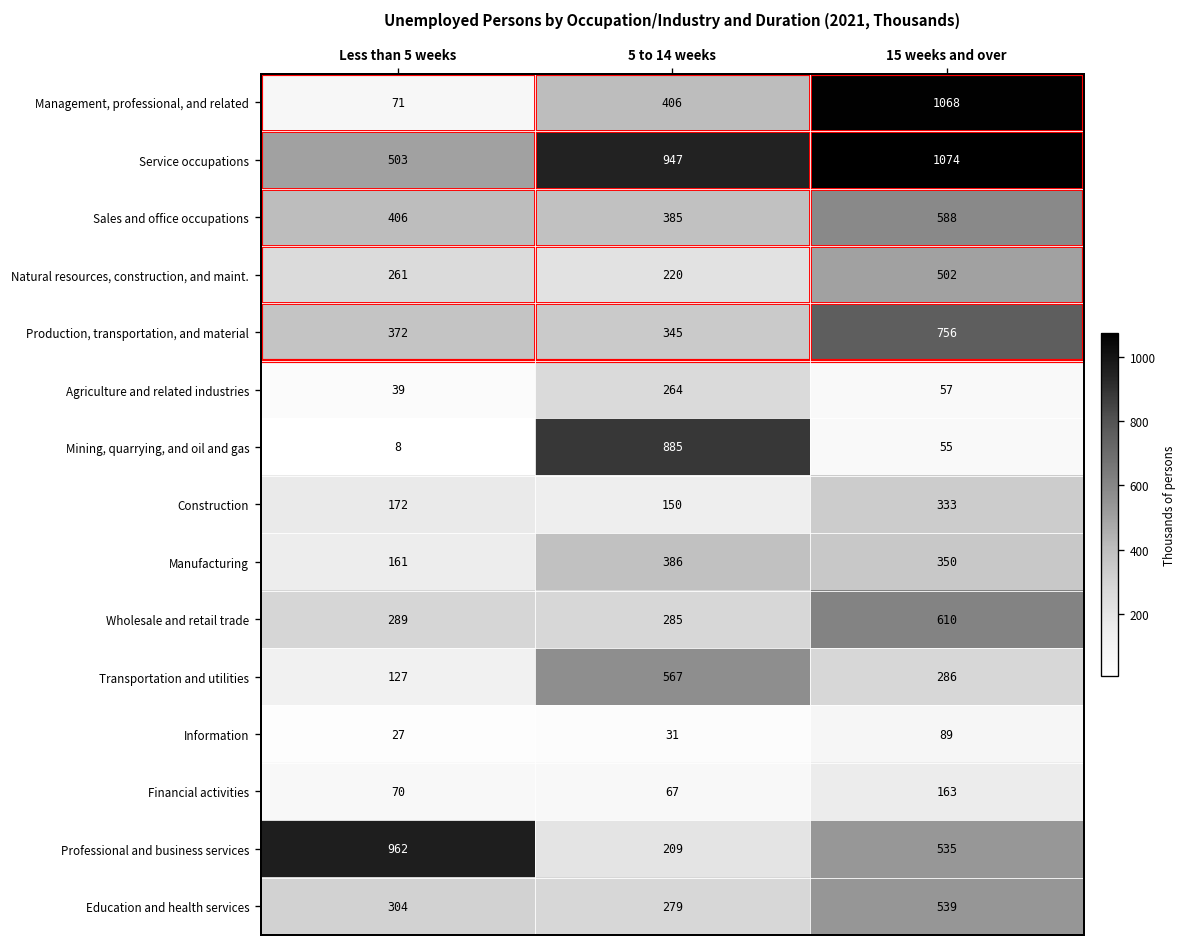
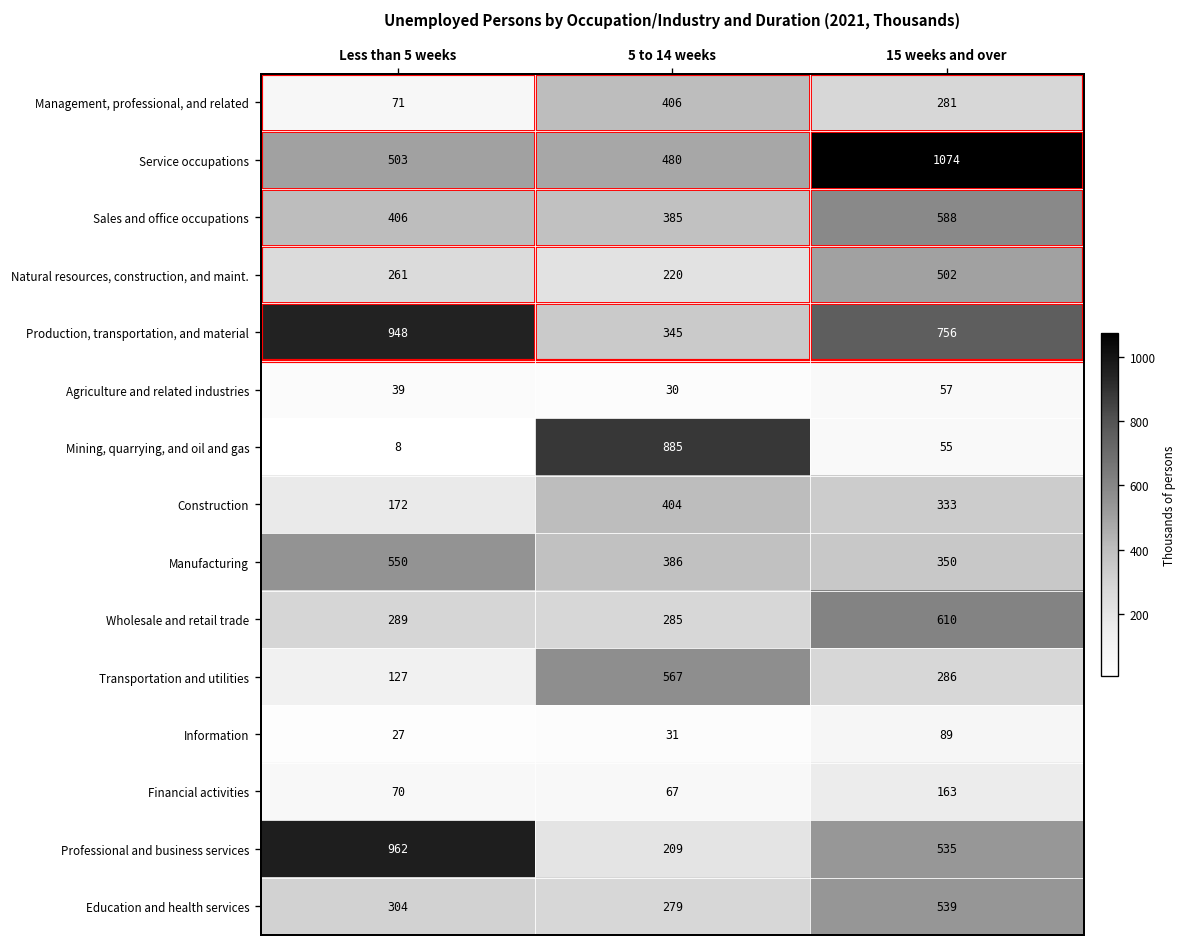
  {
    "Management, professional, and related": {
      "Less than 5 weeks": 71,
      "5 to 14 weeks": 406,
-     "15 weeks and over": 1068
+     "15 weeks and over": 281
    },
    "Service occupations": {
      "Less than 5 weeks": 503,
-     "5 to 14 weeks": 947,
+     "5 to 14 weeks": 480,
      "15 weeks and over": 1074
    },
    "Sales and office occupations": {
      "Less than 5 weeks": 406,
      "5 to 14 weeks": 385,
      "15 weeks and over": 588
    },
    "Natural resources, construction, and maint.": {
      "Less than 5 weeks": 261,
      "5 to 14 weeks": 220,
      "15 weeks and over": 502
    },
    "Production, transportation, and material": {
-     "Less than 5 weeks": 372,
+     "Less than 5 weeks": 948,
      "5 to 14 weeks": 345,
      "15 weeks and over": 756
    },
    "Agriculture and related industries": {
      "Less than 5 weeks": 39,
-     "5 to 14 weeks": 264,
+     "5 to 14 weeks": 30,
      "15 weeks and over": 57
    },
    "Mining, quarrying, and oil and gas": {
      "Less than 5 weeks": 8,
      "5 to 14 weeks": 885,
      "15 weeks and over": 55
    },
    "Construction": {
      "Less than 5 weeks": 172,
-     "5 to 14 weeks": 150,
+     "5 to 14 weeks": 404,
      "15 weeks and over": 333
    },
    "Manufacturing": {
-     "Less than 5 weeks": 161,
+     "Less than 5 weeks": 550,
      "5 to 14 weeks": 386,
      "15 weeks and over": 350
    },
    "Wholesale and retail trade": {
      "Less than 5 weeks": 289,
      "5 to 14 weeks": 285,
      "15 weeks and over": 610
    },
    "Transportation and utilities": {
      "Less than 5 weeks": 127,
      "5 to 14 weeks": 567,
      "15 weeks and over": 286
    },
    "Information": {
      "Less than 5 weeks": 27,
      "5 to 14 weeks": 31,
      "15 weeks and over": 89
    },
    "Financial activities": {
      "Less than 5 weeks": 70,
      "5 to 14 weeks": 67,
      "15 weeks and over": 163
    },
    "Professional and business services": {
      "Less than 5 weeks": 962,
      "5 to 14 weeks": 209,
      "15 weeks and over": 535
    },
    "Education and health services": {
      "Less than 5 weeks": 304,
      "5 to 14 weeks": 279,
      "15 weeks and over": 539
    }
  }
